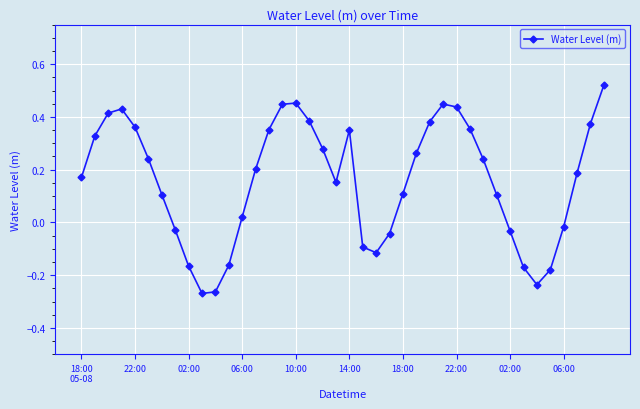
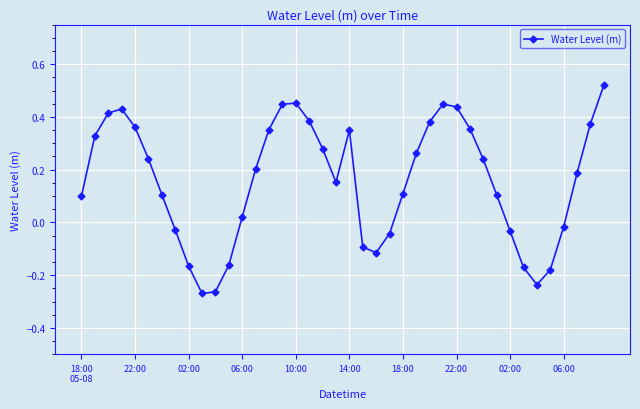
  {
-   "18:00 05-08": 0.17,
+   "18:00 05-08": 0.10,
    "10:00": 0.45,
    "14:00": 0.35,
    "18:00": 0.11
  }
